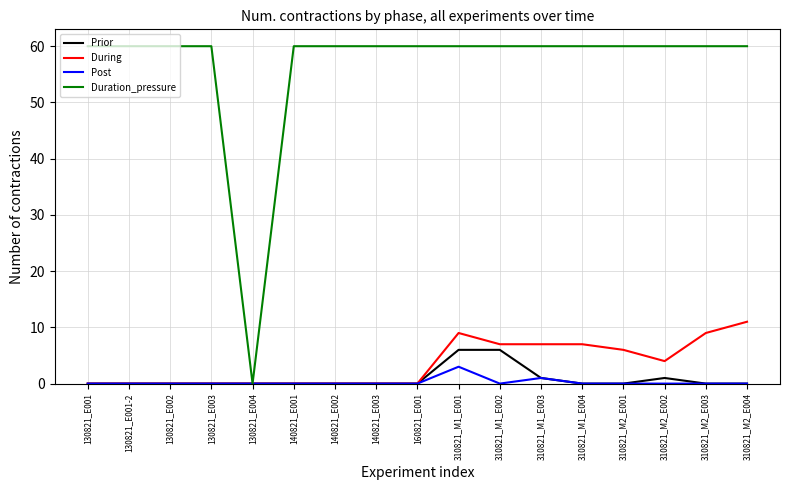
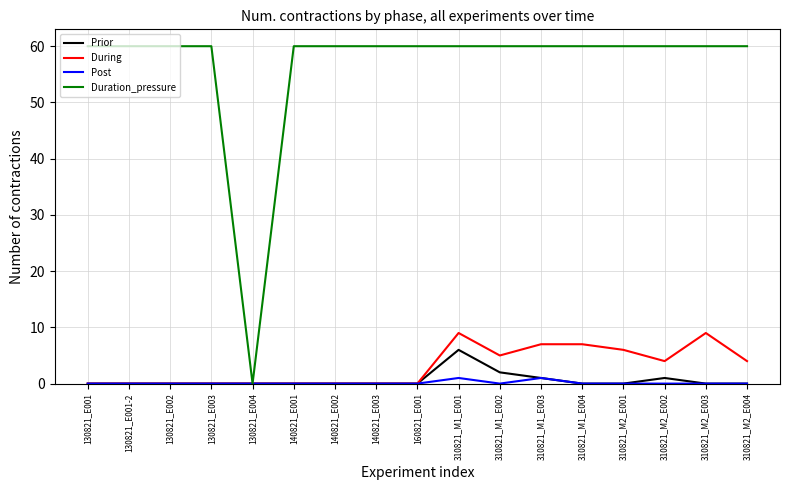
  {
    "Prior": {
      "310821_M1_E001": 6,
-     "310821_M1_E002": 6,
+     "310821_M1_E002": 2,
      "310821_M2_E002": 1
    },
    "During": {
      "310821_M1_E001": 9,
-     "310821_M1_E002": 7,
+     "310821_M1_E002": 5,
      "310821_M1_E003": 7,
      "310821_M1_E004": 7,
      "310821_M2_E001": 6,
      "310821_M2_E002": 4,
      "310821_M2_E003": 9,
-     "310821_M2_E004": 11
+     "310821_M2_E004": 4
    },
    "Post": {
-     "310821_M1_E001": 3,
+     "310821_M1_E001": 1,
      "310821_M1_E002": 0,
      "310821_M2_E002": 0
    },
    "Duration_pressure": {
      "130821_E003": 60,
      "140821_E001": 60,
      "140821_E002": 60,
      "140821_E003": 60,
      "160821_E001": 60,
      "310821_M1_E001": 60,
      "310821_M1_E002": 60,
      "310821_M1_E003": 60,
      "310821_M1_E004": 60,
      "310821_M2_E001": 60,
      "310821_M2_E002": 60,
      "310821_M2_E003": 60,
      "310821_M2_E004": 60
    }
  }
